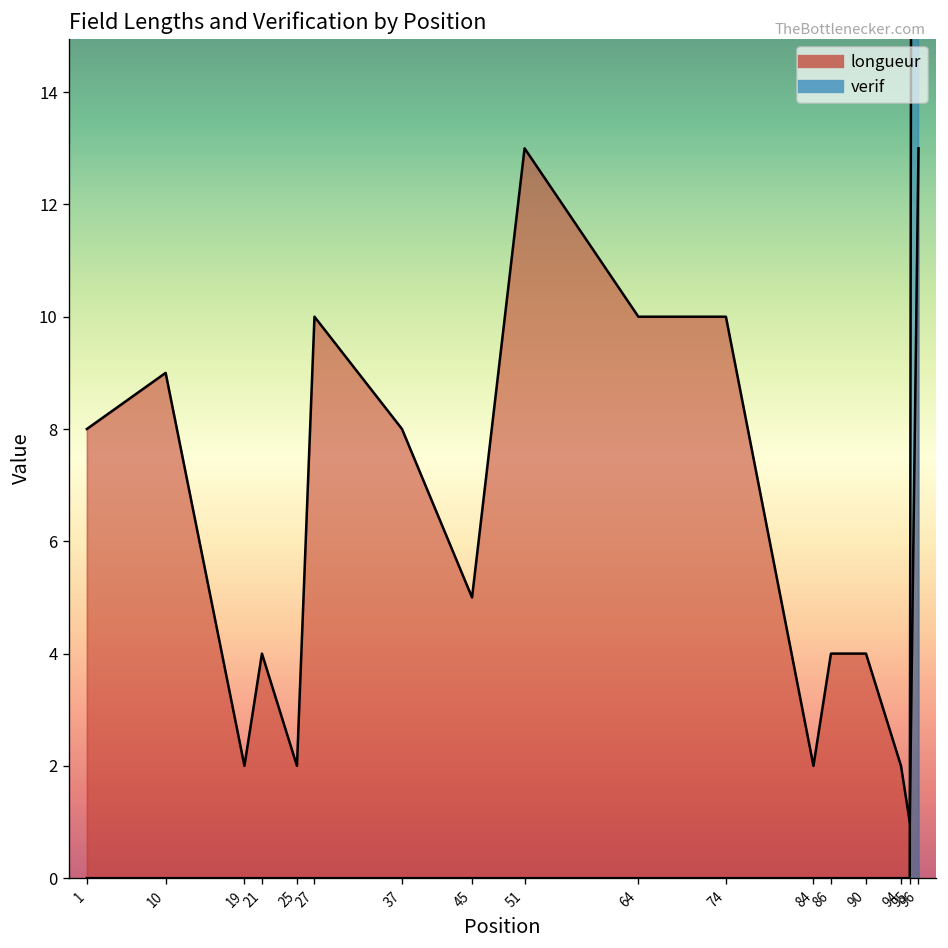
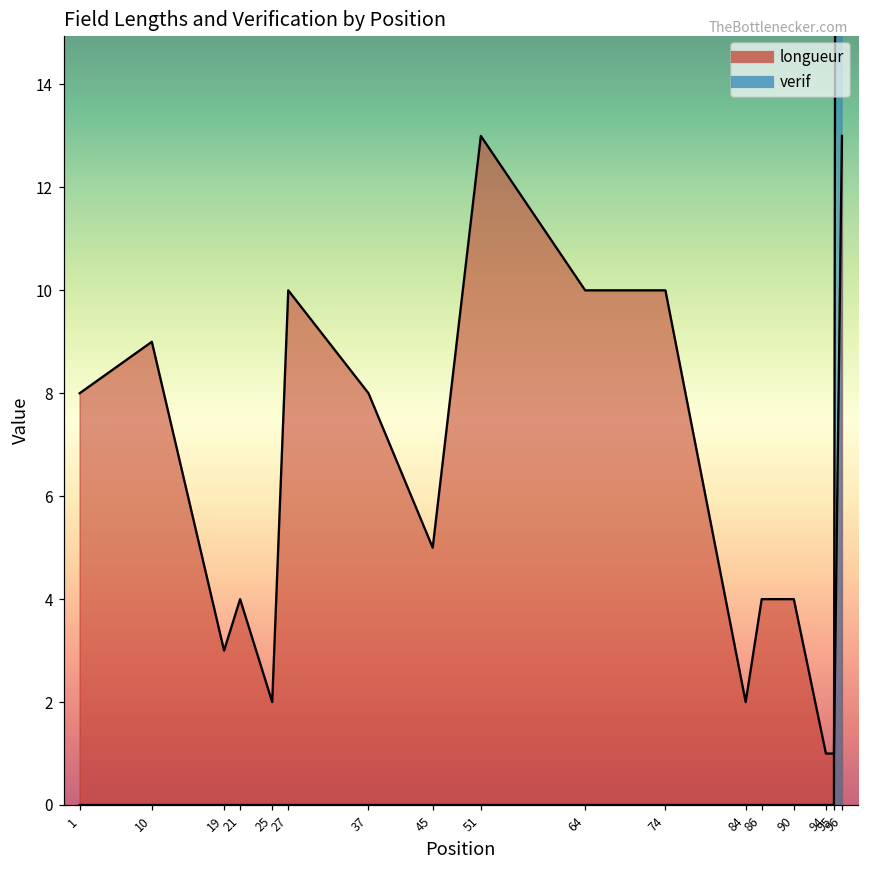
  {
    "longueur": {
      "1": 8,
      "10": 9,
-     "19": 2,
+     "19": 3,
      "21": 4,
      "25": 2,
      "27": 10,
      "37": 8,
      "45": 5,
      "51": 13,
      "64": 10,
      "74": 10,
      "84": 2,
      "86": 4,
      "90": 4,
-     "94": 2,
+     "94": 1,
      "95": 1,
      "96": 13
    },
    "verif": {
      "1": 0,
      "10": 0,
      "19": 0,
      "21": 0,
      "25": 0,
      "27": 0,
      "37": 0,
      "45": 0,
      "51": 0,
      "64": 0,
      "74": 0,
      "84": 0,
      "86": 0,
      "90": 0,
      "94": 0,
      "95": 0
    }
  }
